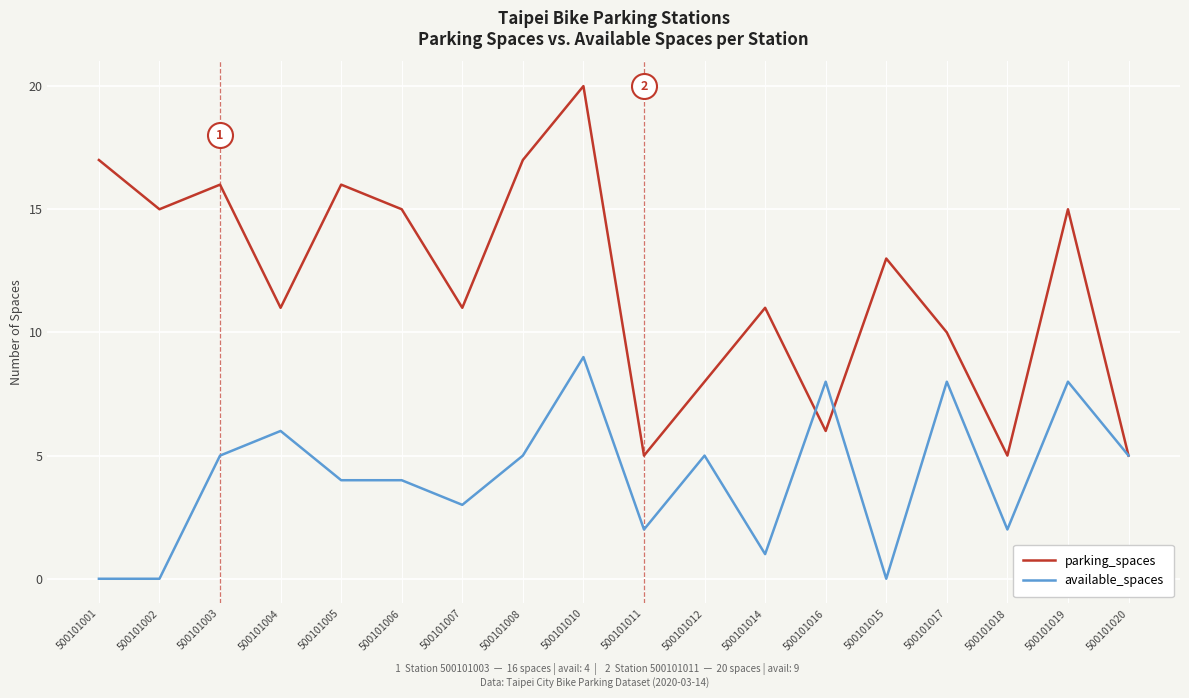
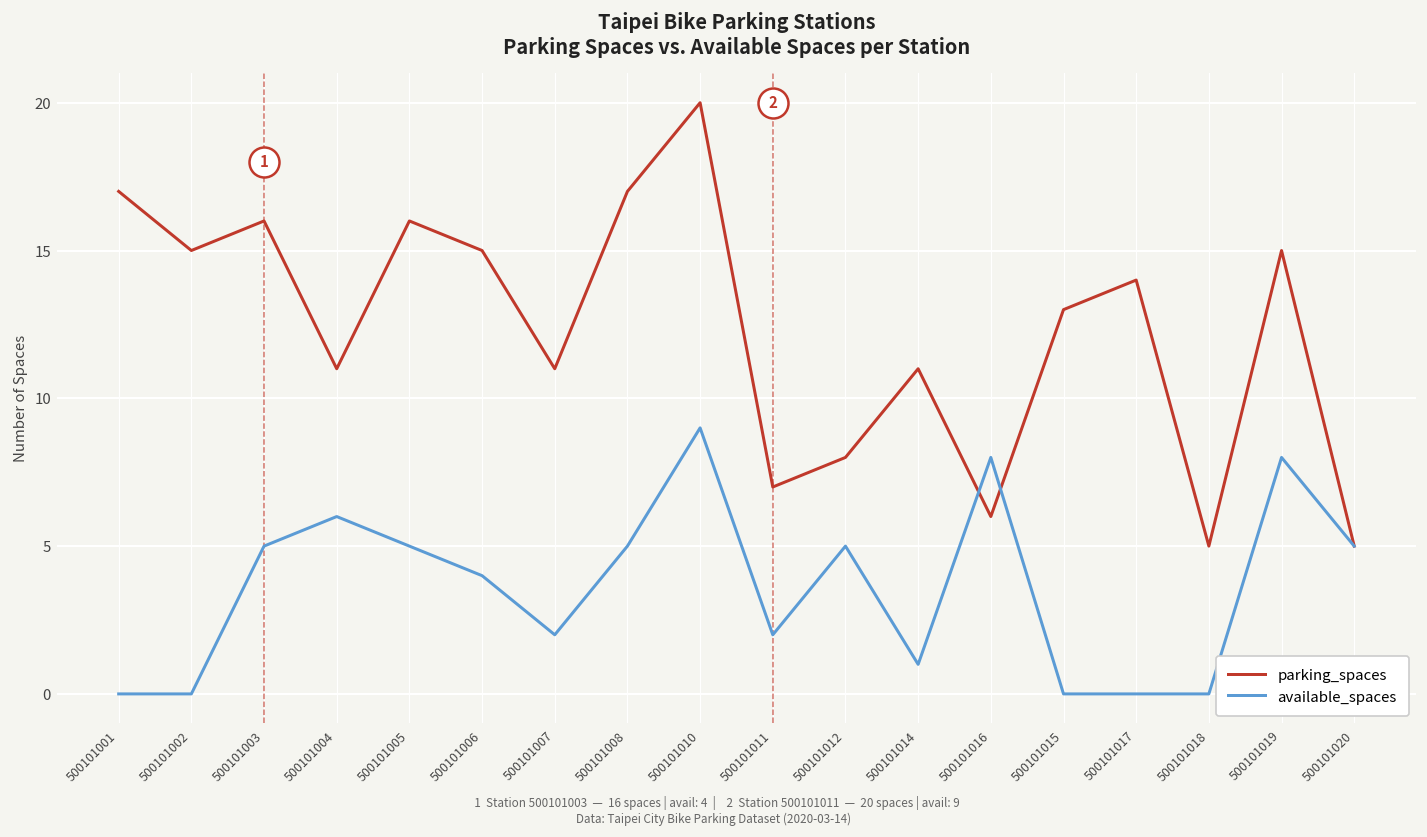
  {
    "parking_spaces": {
      "500101001": 17,
      "500101002": 15,
      "500101003": 16,
      "500101004": 11,
      "500101005": 16,
      "500101006": 15,
      "500101007": 11,
      "500101008": 17,
      "500101010": 20,
-     "500101011": 5,
+     "500101011": 7,
      "500101012": 8,
      "500101014": 11,
      "500101016": 6,
      "500101015": 13,
-     "500101017": 10,
+     "500101017": 14,
      "500101018": 5,
      "500101019": 15
    },
    "available_spaces": {
      "500101001": 0,
      "500101002": 0,
      "500101003": 5,
      "500101004": 6,
-     "500101005": 4,
+     "500101005": 5,
      "500101006": 4,
-     "500101007": 3,
+     "500101007": 2,
      "500101008": 5,
      "500101010": 9,
      "500101011": 2,
      "500101012": 5,
      "500101014": 1,
      "500101016": 8,
      "500101015": 0,
-     "500101017": 8,
-     "500101018": 2,
+     "500101017": 0,
+     "500101018": 0,
      "500101019": 8
    }
  }
